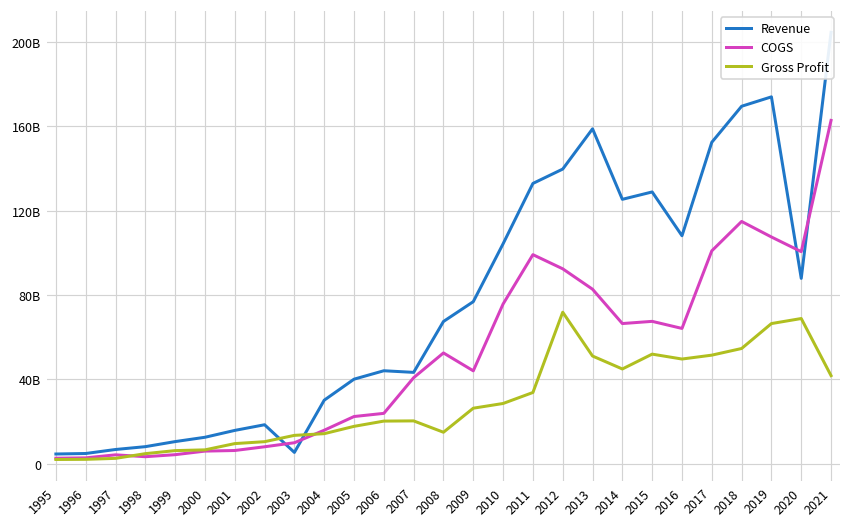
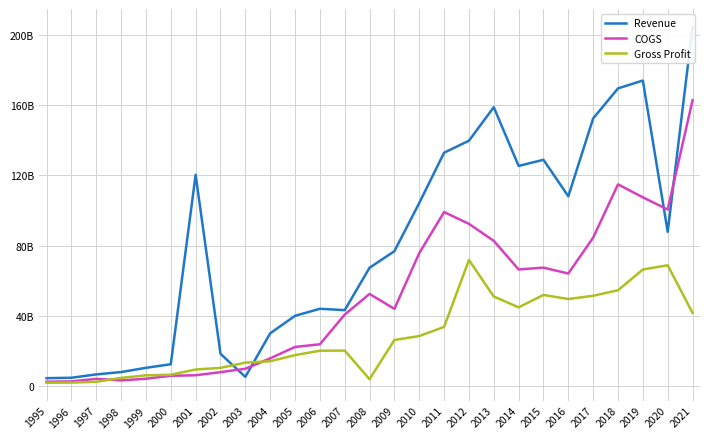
  {
    "Revenue": {
      "1995": 5000000000,
      "1996": 5000000000,
      "1997": 7000000000,
      "1998": 8000000000,
      "1999": 10000000000,
      "2000": 13000000000,
-     "2001": 16000000000,
+     "2001": 120000000000,
      "2002": 18000000000,
      "2003": 5000000000,
      "2004": 30000000000,
      "2005": 40000000000,
      "2006": 44000000000,
      "2007": 43000000000,
      "2008": 67000000000,
      "2009": 77000000000,
      "2010": 104000000000,
      "2011": 133000000000,
      "2012": 140000000000,
      "2013": 159000000000,
      "2014": 125000000000,
      "2015": 129000000000,
      "2016": 108000000000,
      "2017": 152000000000,
      "2018": 170000000000,
      "2019": 174000000000,
      "2020": 88000000000
    },
    "COGS": {
      "1997": 4000000000,
      "1999": 4000000000,
      "2001": 6000000000,
      "2002": 8000000000,
      "2003": 10000000000,
      "2004": 16000000000,
      "2005": 22000000000,
      "2006": 24000000000,
      "2007": 41000000000,
      "2008": 53000000000,
      "2009": 44000000000,
      "2010": 76000000000,
      "2011": 99000000000,
      "2012": 92000000000,
      "2013": 83000000000,
      "2014": 66000000000,
      "2015": 68000000000,
      "2016": 64000000000,
-     "2017": 101000000000,
+     "2017": 85000000000,
      "2018": 115000000000,
      "2019": 108000000000,
      "2020": 101000000000,
      "2021": 163000000000
    },
    "Gross Profit": {
      "1997": 3000000000,
      "1999": 6000000000,
      "2001": 10000000000,
      "2002": 10000000000,
      "2003": 13000000000,
      "2004": 14000000000,
      "2005": 18000000000,
      "2006": 20000000000,
      "2007": 20000000000,
-     "2008": 15000000000,
+     "2008": 4000000000,
      "2009": 26000000000,
      "2010": 29000000000,
      "2011": 34000000000,
      "2012": 72000000000,
      "2013": 51000000000,
      "2014": 45000000000,
      "2015": 52000000000,
      "2016": 50000000000,
      "2017": 51000000000,
      "2018": 55000000000,
      "2019": 66000000000,
      "2020": 69000000000,
      "2021": 42000000000
    }
  }
